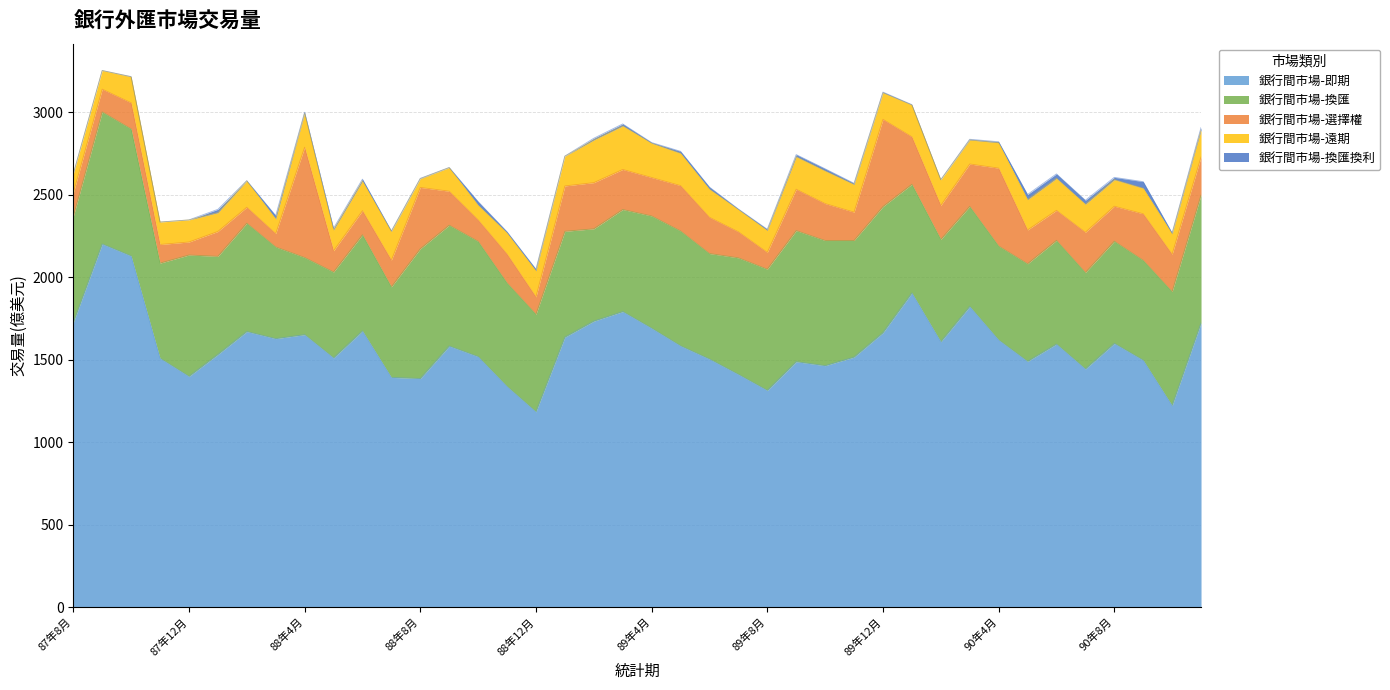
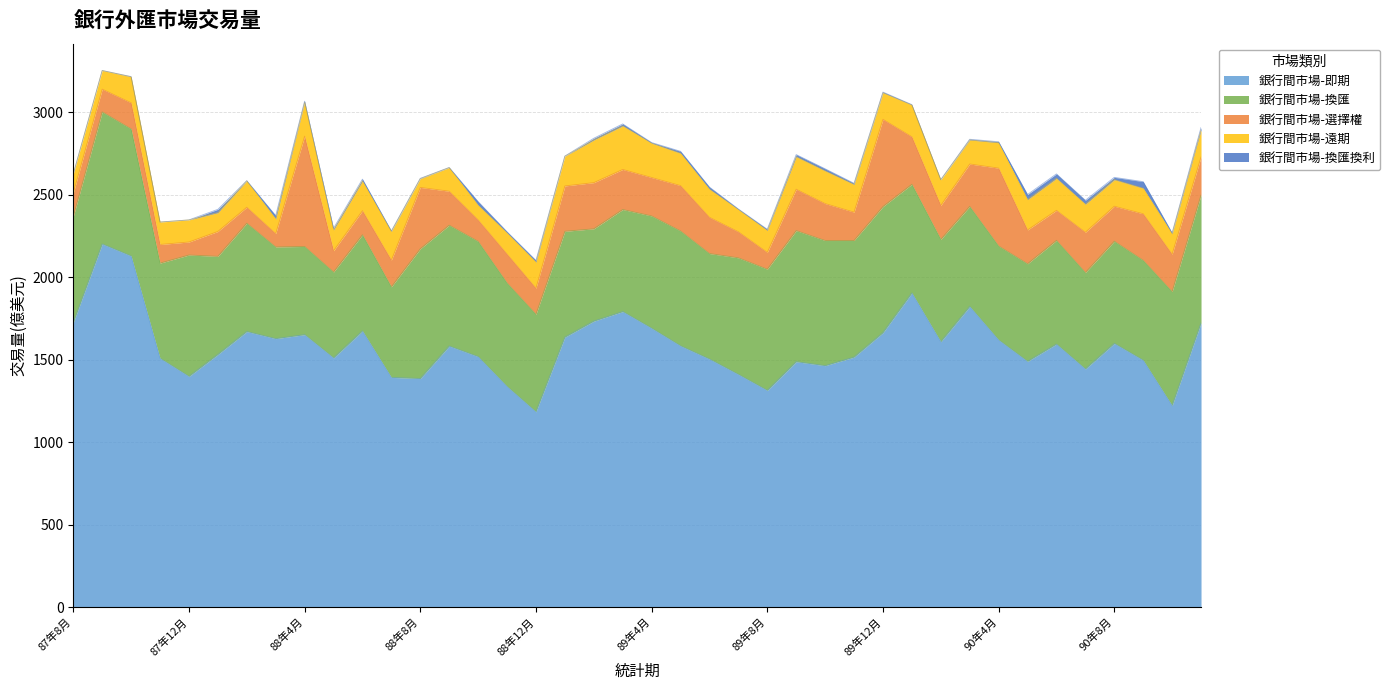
  {
    "銀行間市場-換匯": {
      "87年8月": 640,
      "87年12月": 740,
-     "88年4月": 470,
+     "88年4月": 540,
      "88年8月": 790,
      "88年12月": 590,
      "89年4月": 680,
      "89年8月": 740,
      "89年12月": 770,
      "90年4月": 570,
      "90年8月": 620
    },
    "銀行間市場-選擇權": {
      "87年8月": 140,
      "87年12月": 80,
      "88年4月": 670,
      "88年8月": 370,
-     "88年12月": 110,
+     "88年12月": 160,
      "89年4月": 230,
      "89年8月": 100,
      "89年12月": 530,
      "90年4月": 470,
      "90年8月": 210
    }
  }
